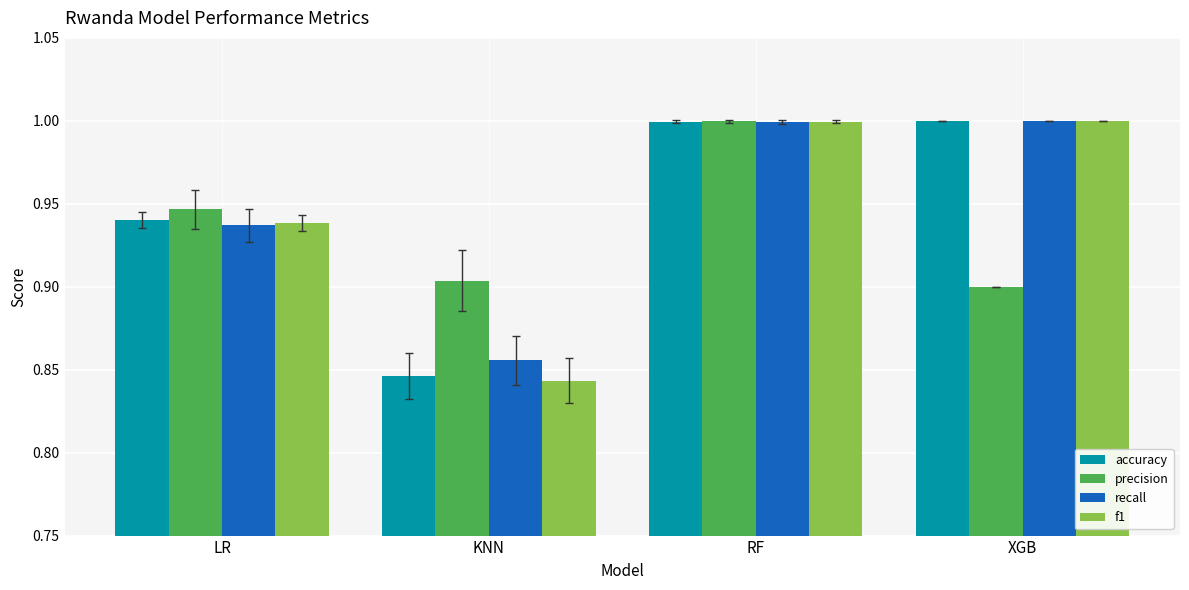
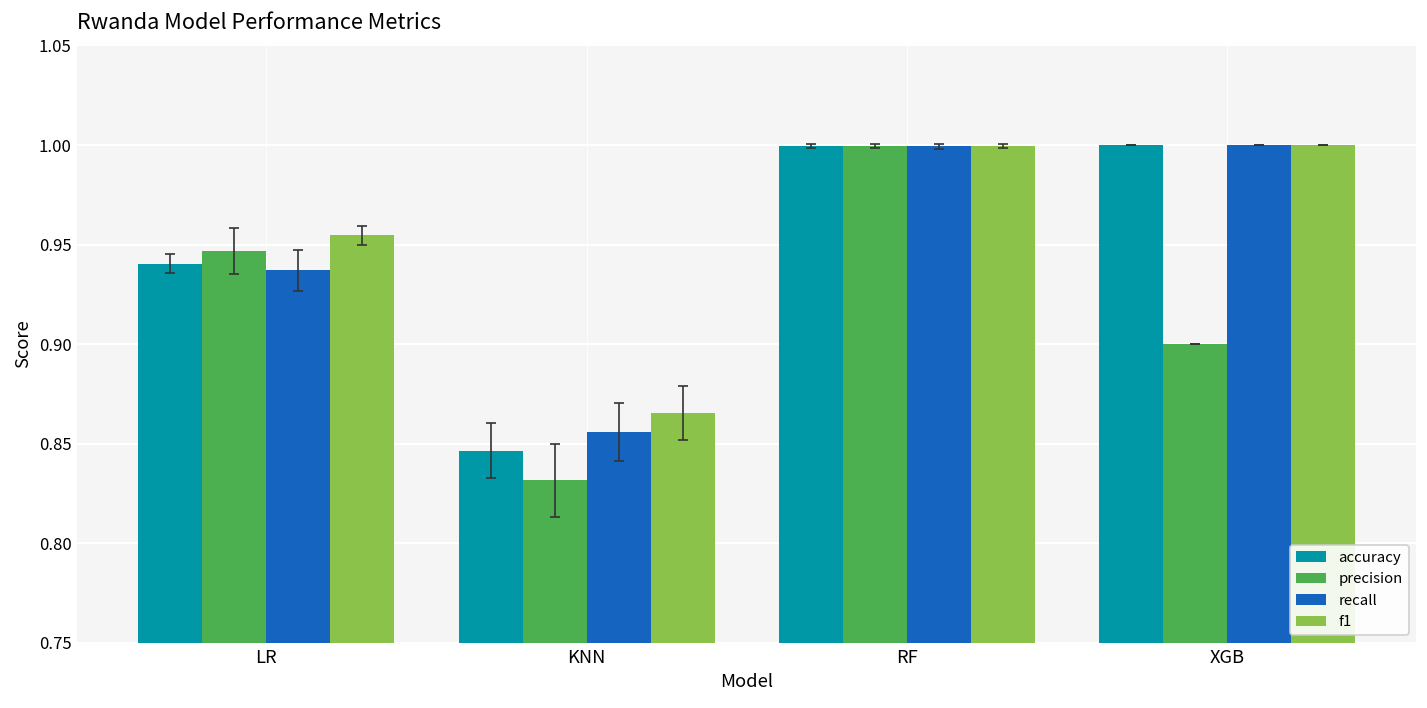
  {
    "precision": {
      "LR": 0.947,
-     "KNN": 0.904,
+     "KNN": 0.832,
      "RF": 1.000,
      "XGB": 0.900
    },
    "f1": {
-     "LR": 0.938,
-     "KNN": 0.843,
+     "LR": 0.955,
+     "KNN": 0.865,
      "RF": 1.000,
      "XGB": 1.000
    }
  }
